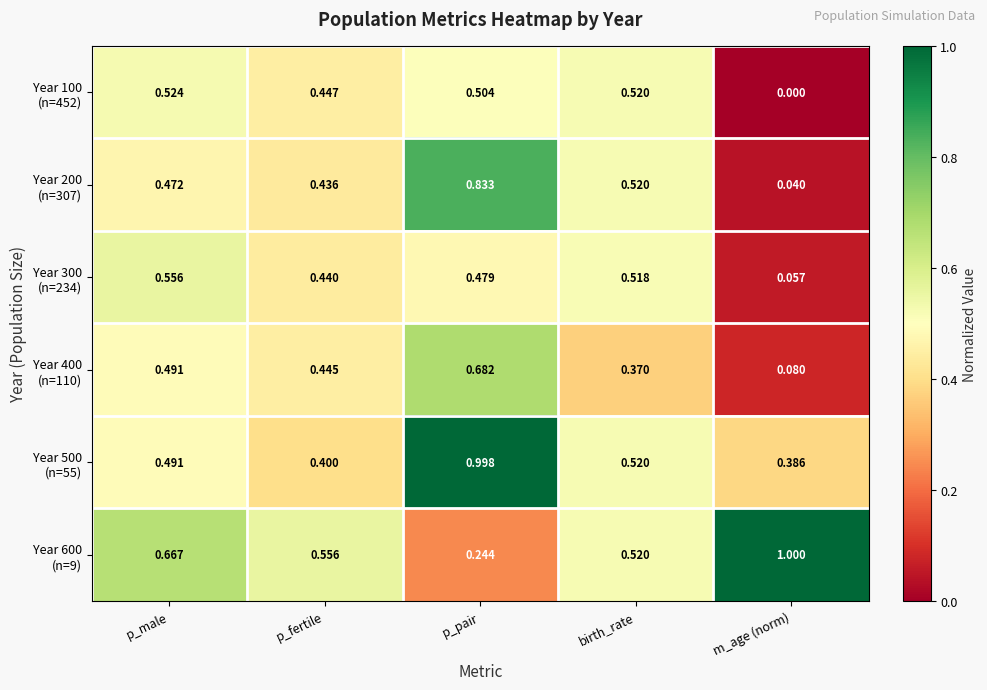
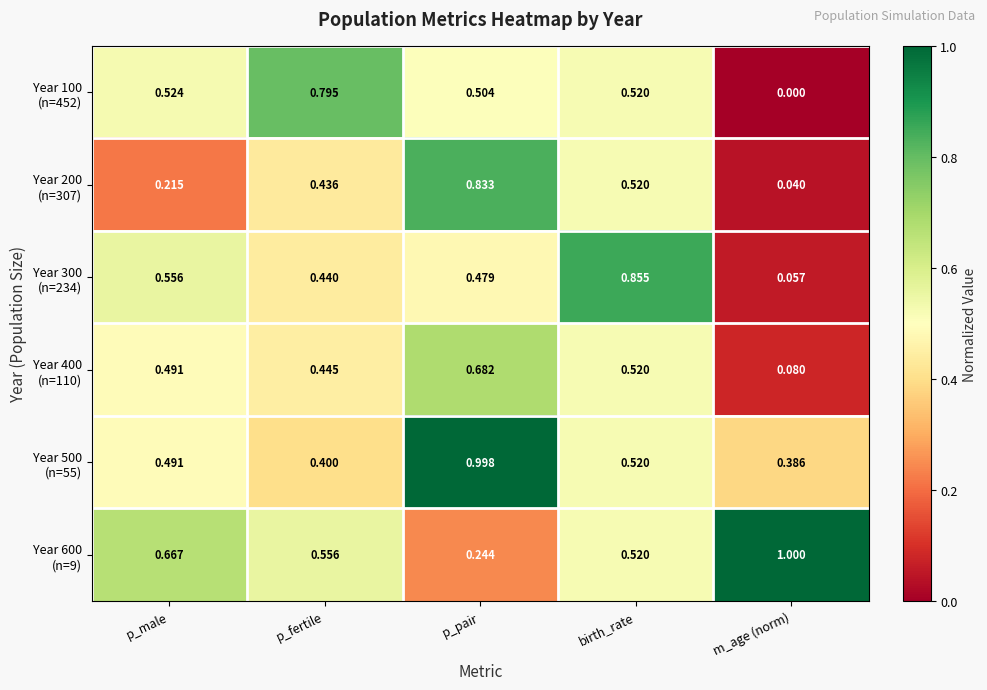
  {
    "Year 100 (n=452)": {
      "p_male": 0.524,
-     "p_fertile": 0.447,
+     "p_fertile": 0.795,
      "p_pair": 0.504,
      "birth_rate": 0.520,
      "m_age (norm)": 0.000
    },
    "Year 200 (n=307)": {
-     "p_male": 0.472,
+     "p_male": 0.215,
      "p_fertile": 0.436,
      "p_pair": 0.833,
      "birth_rate": 0.520,
      "m_age (norm)": 0.040
    },
    "Year 300 (n=234)": {
      "p_male": 0.556,
      "p_fertile": 0.440,
      "p_pair": 0.479,
-     "birth_rate": 0.518,
+     "birth_rate": 0.855,
      "m_age (norm)": 0.057
    },
    "Year 400 (n=110)": {
      "p_male": 0.491,
      "p_fertile": 0.445,
      "p_pair": 0.682,
-     "birth_rate": 0.370,
+     "birth_rate": 0.520,
      "m_age (norm)": 0.080
    },
    "Year 500 (n=55)": {
      "p_male": 0.491,
      "p_fertile": 0.400,
      "p_pair": 0.998,
      "birth_rate": 0.520,
      "m_age (norm)": 0.386
    },
    "Year 600 (n=9)": {
      "p_male": 0.667,
      "p_fertile": 0.556,
      "p_pair": 0.244,
      "birth_rate": 0.520,
      "m_age (norm)": 1.000
    }
  }
